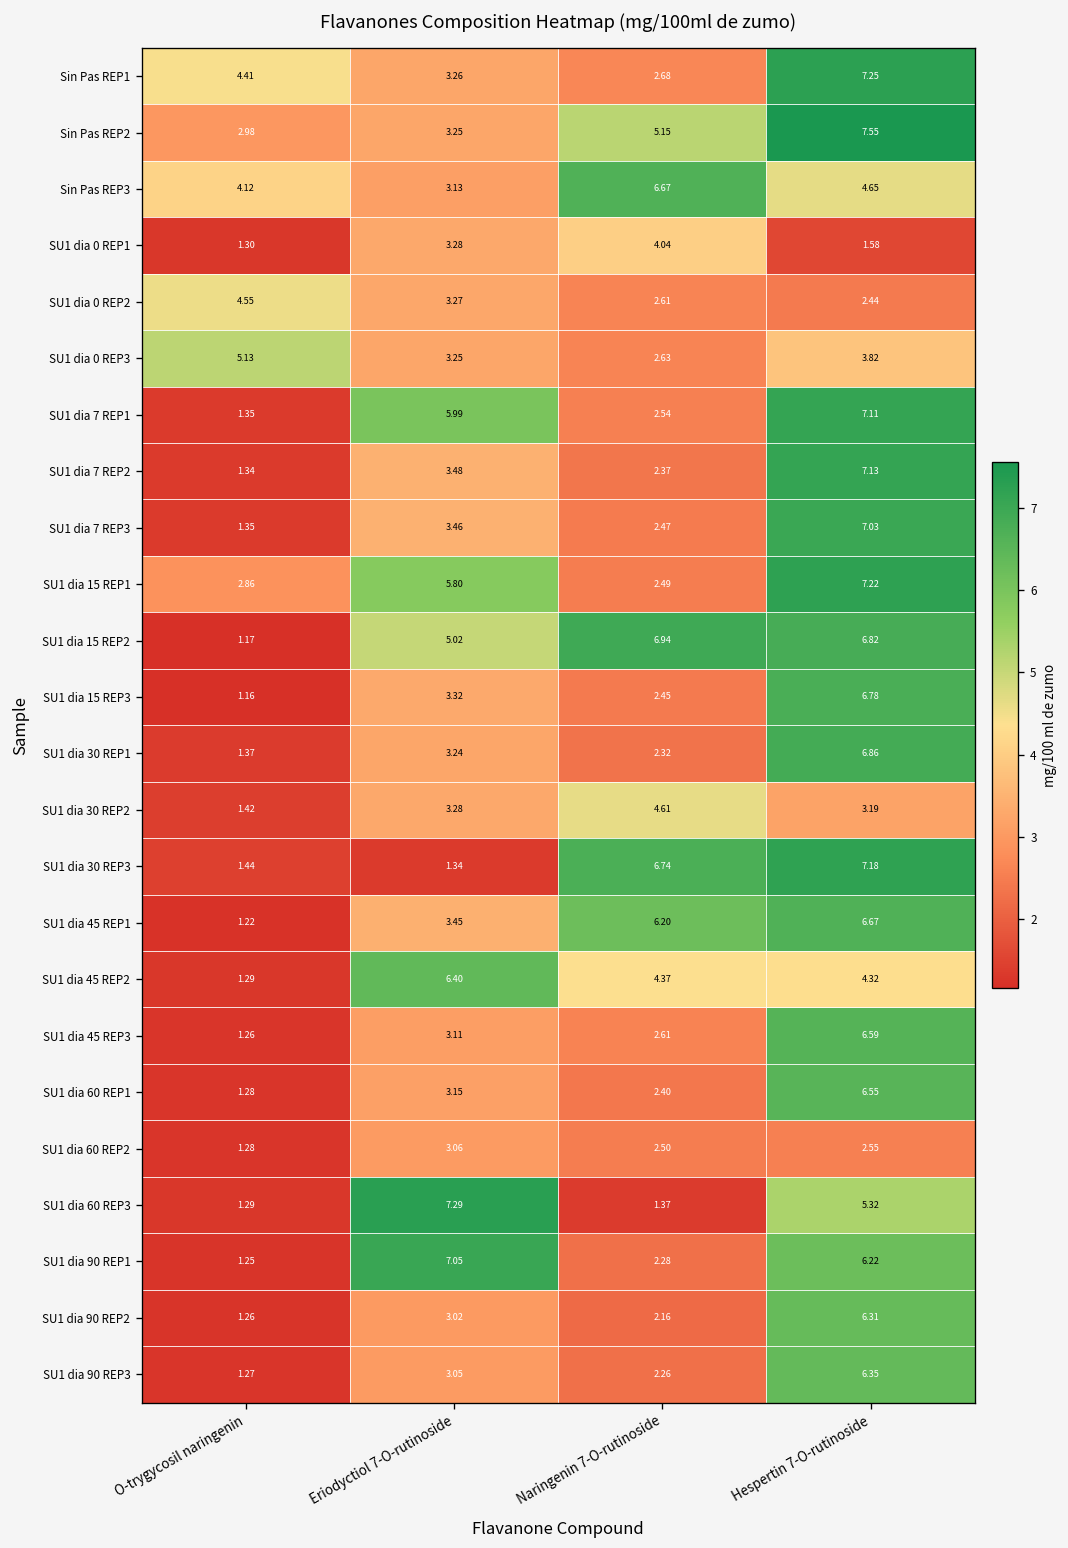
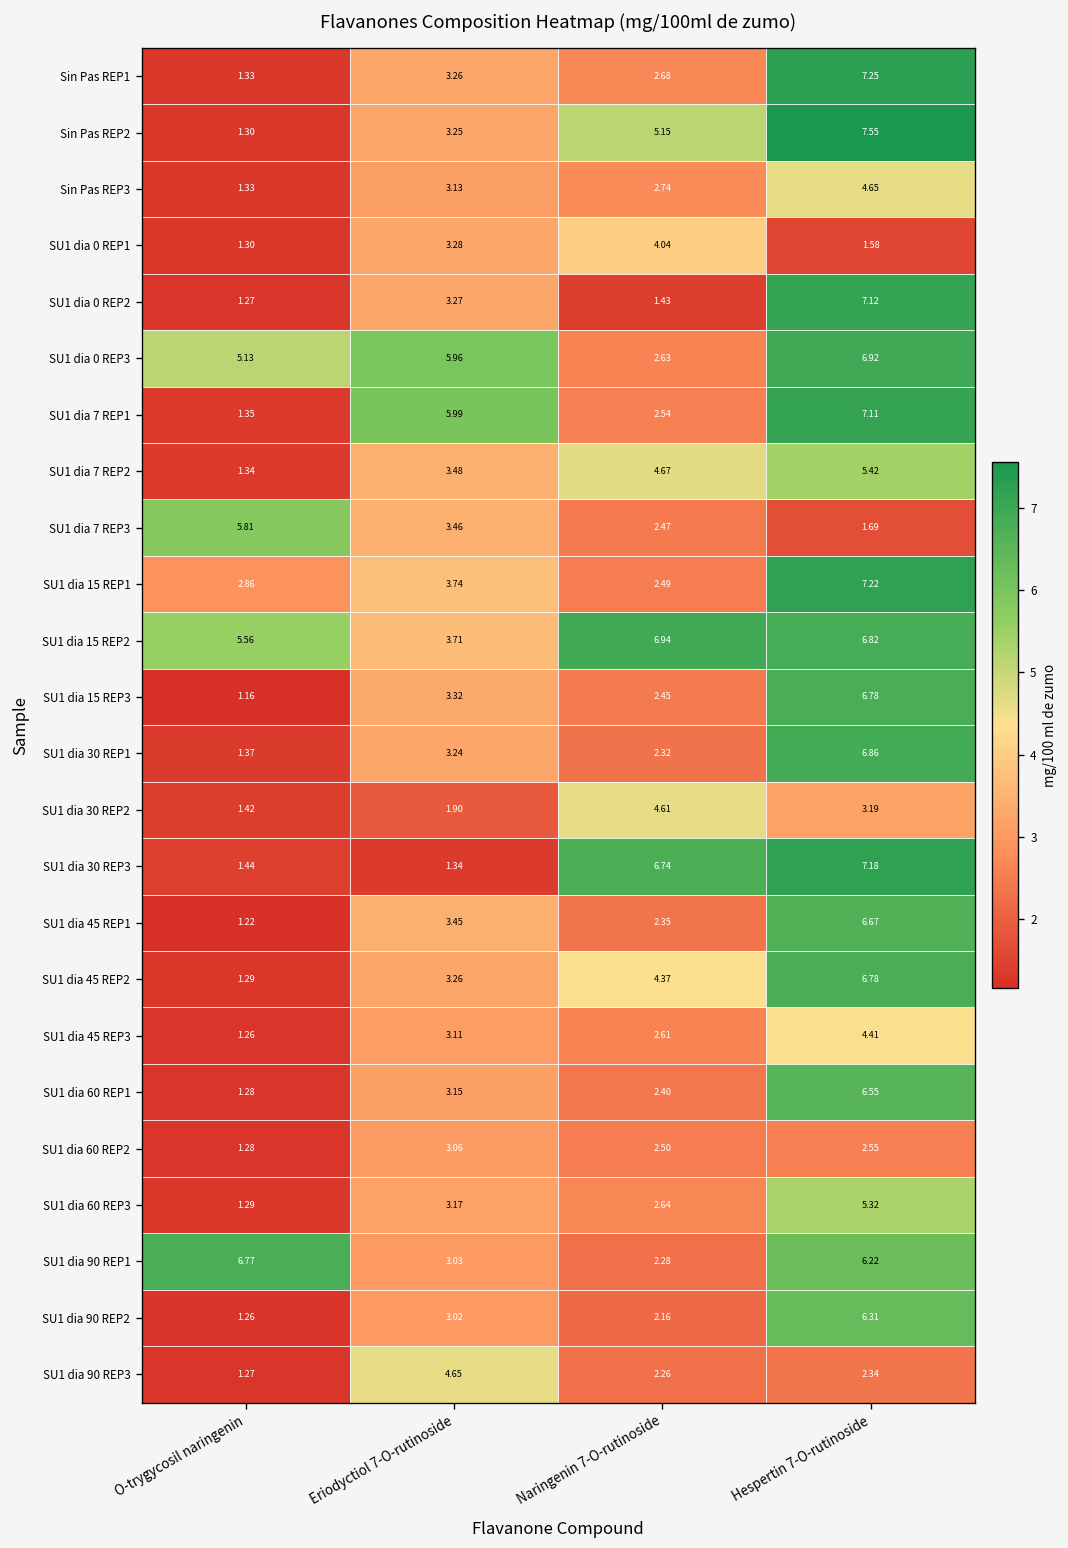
  {
    "Sin Pas REP1": {
-     "O-trygycosil naringenin": 4.41,
+     "O-trygycosil naringenin": 1.33,
      "Eriodyctiol 7-O-rutinoside": 3.26,
      "Naringenin 7-O-rutinoside": 2.68,
      "Hespertin 7-O-rutinoside": 7.25
    },
    "Sin Pas REP2": {
-     "O-trygycosil naringenin": 2.98,
+     "O-trygycosil naringenin": 1.30,
      "Eriodyctiol 7-O-rutinoside": 3.25,
      "Naringenin 7-O-rutinoside": 5.15,
      "Hespertin 7-O-rutinoside": 7.55
    },
    "Sin Pas REP3": {
-     "O-trygycosil naringenin": 4.12,
+     "O-trygycosil naringenin": 1.33,
      "Eriodyctiol 7-O-rutinoside": 3.13,
-     "Naringenin 7-O-rutinoside": 6.67,
+     "Naringenin 7-O-rutinoside": 2.74,
      "Hespertin 7-O-rutinoside": 4.65
    },
    "SU1 dia 0 REP1": {
      "O-trygycosil naringenin": 1.30,
      "Eriodyctiol 7-O-rutinoside": 3.28,
      "Naringenin 7-O-rutinoside": 4.04,
      "Hespertin 7-O-rutinoside": 1.58
    },
    "SU1 dia 0 REP2": {
-     "O-trygycosil naringenin": 4.55,
+     "O-trygycosil naringenin": 1.27,
      "Eriodyctiol 7-O-rutinoside": 3.27,
-     "Naringenin 7-O-rutinoside": 2.61,
-     "Hespertin 7-O-rutinoside": 2.44
+     "Naringenin 7-O-rutinoside": 1.43,
+     "Hespertin 7-O-rutinoside": 7.12
    },
    "SU1 dia 0 REP3": {
      "O-trygycosil naringenin": 5.13,
-     "Eriodyctiol 7-O-rutinoside": 3.25,
+     "Eriodyctiol 7-O-rutinoside": 5.96,
      "Naringenin 7-O-rutinoside": 2.63,
-     "Hespertin 7-O-rutinoside": 3.82
+     "Hespertin 7-O-rutinoside": 6.92
    },
    "SU1 dia 7 REP1": {
      "O-trygycosil naringenin": 1.35,
      "Eriodyctiol 7-O-rutinoside": 5.99,
      "Naringenin 7-O-rutinoside": 2.54,
      "Hespertin 7-O-rutinoside": 7.11
    },
    "SU1 dia 7 REP2": {
      "O-trygycosil naringenin": 1.34,
      "Eriodyctiol 7-O-rutinoside": 3.48,
-     "Naringenin 7-O-rutinoside": 2.37,
-     "Hespertin 7-O-rutinoside": 7.13
+     "Naringenin 7-O-rutinoside": 4.67,
+     "Hespertin 7-O-rutinoside": 5.42
    },
    "SU1 dia 7 REP3": {
-     "O-trygycosil naringenin": 1.35,
+     "O-trygycosil naringenin": 5.81,
      "Eriodyctiol 7-O-rutinoside": 3.46,
      "Naringenin 7-O-rutinoside": 2.47,
-     "Hespertin 7-O-rutinoside": 7.03
+     "Hespertin 7-O-rutinoside": 1.69
    },
    "SU1 dia 15 REP1": {
      "O-trygycosil naringenin": 2.86,
-     "Eriodyctiol 7-O-rutinoside": 5.80,
+     "Eriodyctiol 7-O-rutinoside": 3.74,
      "Naringenin 7-O-rutinoside": 2.49,
      "Hespertin 7-O-rutinoside": 7.22
    },
    "SU1 dia 15 REP2": {
-     "O-trygycosil naringenin": 1.17,
-     "Eriodyctiol 7-O-rutinoside": 5.02,
+     "O-trygycosil naringenin": 5.56,
+     "Eriodyctiol 7-O-rutinoside": 3.71,
      "Naringenin 7-O-rutinoside": 6.94,
      "Hespertin 7-O-rutinoside": 6.82
    },
    "SU1 dia 15 REP3": {
      "O-trygycosil naringenin": 1.16,
      "Eriodyctiol 7-O-rutinoside": 3.32,
      "Naringenin 7-O-rutinoside": 2.45,
      "Hespertin 7-O-rutinoside": 6.78
    },
    "SU1 dia 30 REP1": {
      "O-trygycosil naringenin": 1.37,
      "Eriodyctiol 7-O-rutinoside": 3.24,
      "Naringenin 7-O-rutinoside": 2.32,
      "Hespertin 7-O-rutinoside": 6.86
    },
    "SU1 dia 30 REP2": {
      "O-trygycosil naringenin": 1.42,
-     "Eriodyctiol 7-O-rutinoside": 3.28,
+     "Eriodyctiol 7-O-rutinoside": 1.90,
      "Naringenin 7-O-rutinoside": 4.61,
      "Hespertin 7-O-rutinoside": 3.19
    },
    "SU1 dia 30 REP3": {
      "O-trygycosil naringenin": 1.44,
      "Eriodyctiol 7-O-rutinoside": 1.34,
      "Naringenin 7-O-rutinoside": 6.74,
      "Hespertin 7-O-rutinoside": 7.18
    },
    "SU1 dia 45 REP1": {
      "O-trygycosil naringenin": 1.22,
      "Eriodyctiol 7-O-rutinoside": 3.45,
-     "Naringenin 7-O-rutinoside": 6.20,
+     "Naringenin 7-O-rutinoside": 2.35,
      "Hespertin 7-O-rutinoside": 6.67
    },
    "SU1 dia 45 REP2": {
      "O-trygycosil naringenin": 1.29,
-     "Eriodyctiol 7-O-rutinoside": 6.40,
+     "Eriodyctiol 7-O-rutinoside": 3.26,
      "Naringenin 7-O-rutinoside": 4.37,
-     "Hespertin 7-O-rutinoside": 4.32
+     "Hespertin 7-O-rutinoside": 6.78
    },
    "SU1 dia 45 REP3": {
      "O-trygycosil naringenin": 1.26,
      "Eriodyctiol 7-O-rutinoside": 3.11,
      "Naringenin 7-O-rutinoside": 2.61,
-     "Hespertin 7-O-rutinoside": 6.59
+     "Hespertin 7-O-rutinoside": 4.41
    },
    "SU1 dia 60 REP1": {
      "O-trygycosil naringenin": 1.28,
      "Eriodyctiol 7-O-rutinoside": 3.15,
      "Naringenin 7-O-rutinoside": 2.40,
      "Hespertin 7-O-rutinoside": 6.55
    },
    "SU1 dia 60 REP2": {
      "O-trygycosil naringenin": 1.28,
      "Eriodyctiol 7-O-rutinoside": 3.06,
      "Naringenin 7-O-rutinoside": 2.50,
      "Hespertin 7-O-rutinoside": 2.55
    },
    "SU1 dia 60 REP3": {
      "O-trygycosil naringenin": 1.29,
-     "Eriodyctiol 7-O-rutinoside": 7.29,
-     "Naringenin 7-O-rutinoside": 1.37,
+     "Eriodyctiol 7-O-rutinoside": 3.17,
+     "Naringenin 7-O-rutinoside": 2.64,
      "Hespertin 7-O-rutinoside": 5.32
    },
    "SU1 dia 90 REP1": {
-     "O-trygycosil naringenin": 1.25,
-     "Eriodyctiol 7-O-rutinoside": 7.05,
+     "O-trygycosil naringenin": 6.77,
+     "Eriodyctiol 7-O-rutinoside": 3.03,
      "Naringenin 7-O-rutinoside": 2.28,
      "Hespertin 7-O-rutinoside": 6.22
    },
    "SU1 dia 90 REP2": {
      "O-trygycosil naringenin": 1.26,
      "Eriodyctiol 7-O-rutinoside": 3.02,
      "Naringenin 7-O-rutinoside": 2.16,
      "Hespertin 7-O-rutinoside": 6.31
    },
    "SU1 dia 90 REP3": {
      "O-trygycosil naringenin": 1.27,
-     "Eriodyctiol 7-O-rutinoside": 3.05,
+     "Eriodyctiol 7-O-rutinoside": 4.65,
      "Naringenin 7-O-rutinoside": 2.26,
-     "Hespertin 7-O-rutinoside": 6.35
+     "Hespertin 7-O-rutinoside": 2.34
    }
  }
